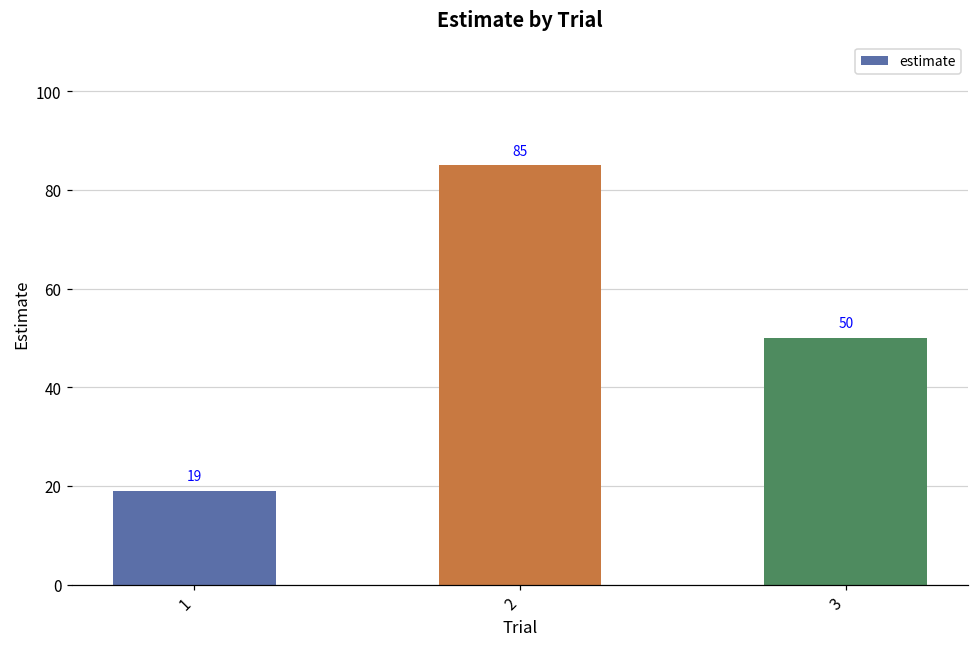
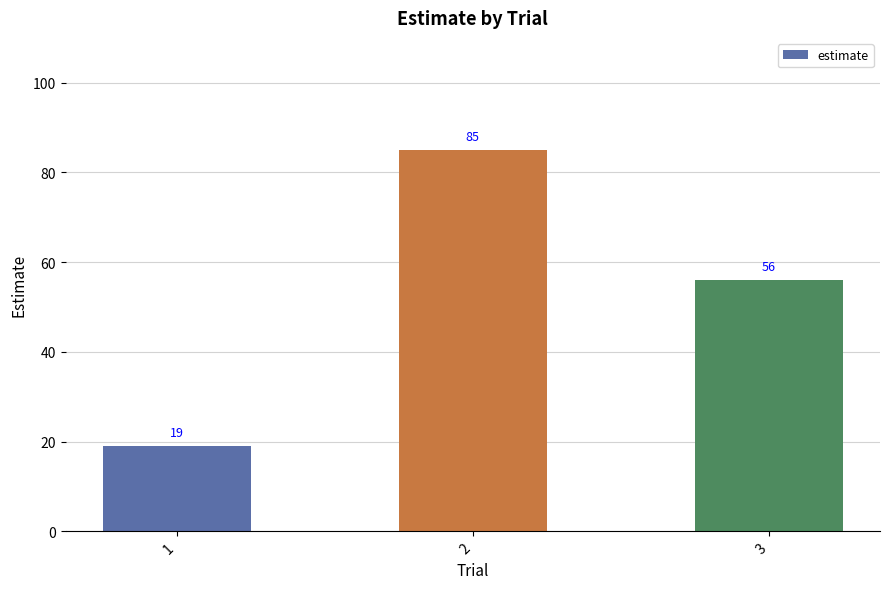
  {
    "1": 19,
    "2": 85,
-   "3": 50
+   "3": 56
  }
